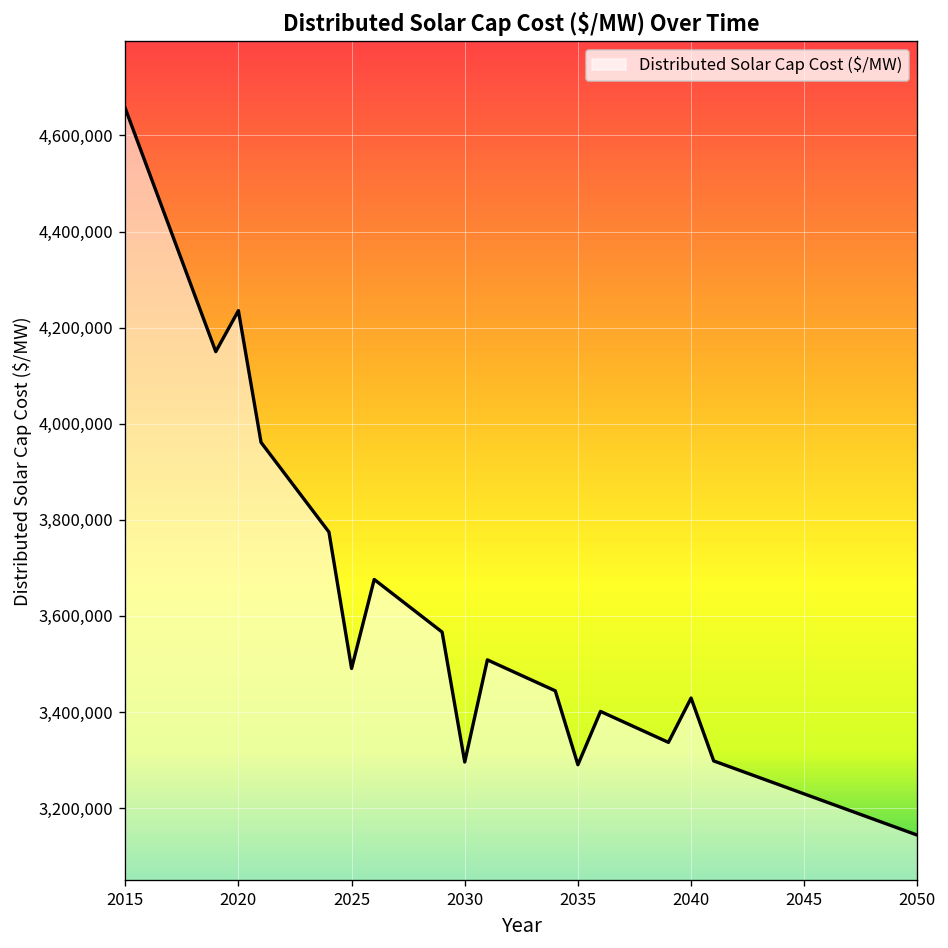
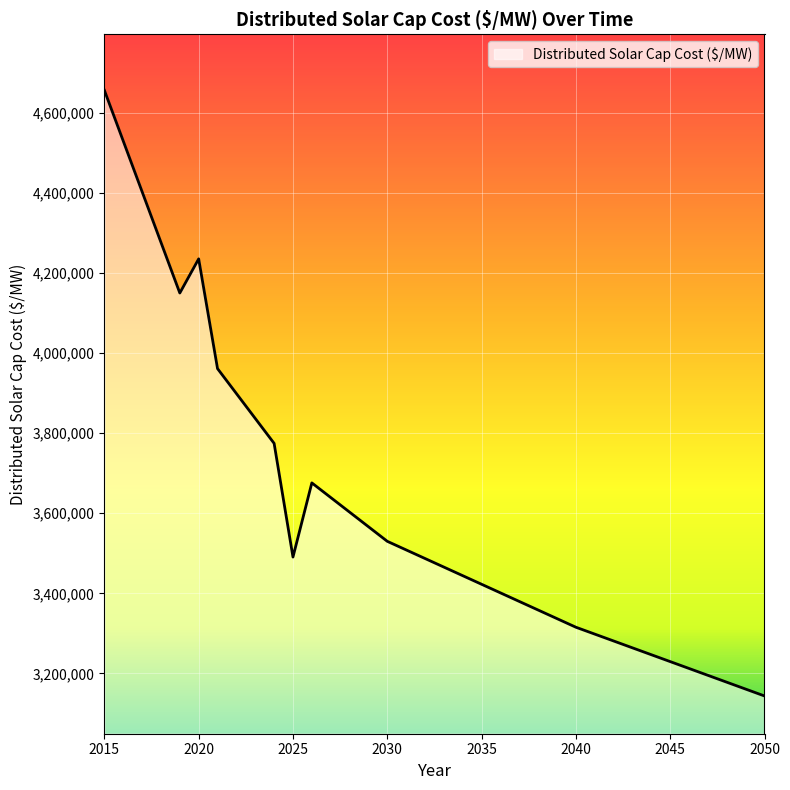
  {
    "2015": "4,660,000",
    "2020": "4,240,000",
    "2025": "3,490,000",
-   "2030": "3,300,000",
-   "2035": "3,290,000",
-   "2040": "3,430,000",
+   "2030": "3,530,000",
+   "2035": "3,420,000",
+   "2040": "3,320,000",
    "2045": "3,230,000",
    "2050": "3,140,000"
  }
